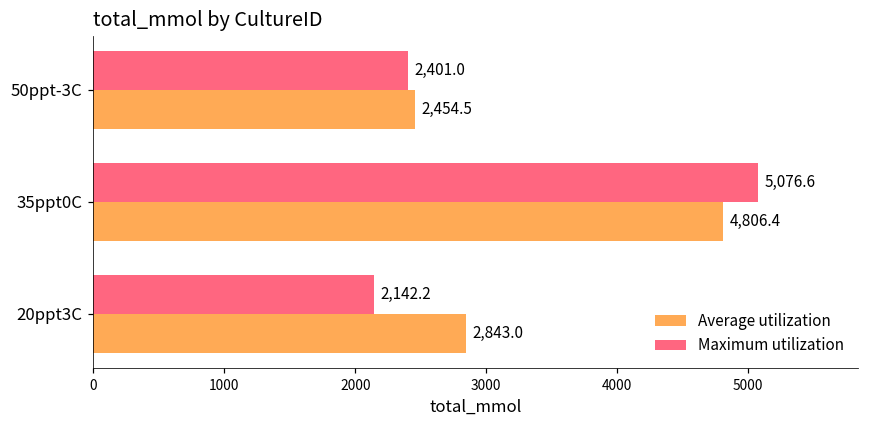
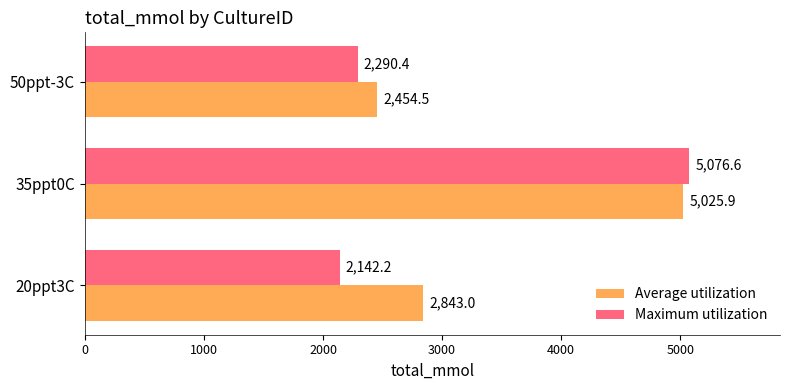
  {
    "Average utilization": {
      "50ppt-3C": "2,454.5",
-     "35ppt0C": "4,806.4",
+     "35ppt0C": "5,025.9",
      "20ppt3C": "2,843.0"
    },
    "Maximum utilization": {
-     "50ppt-3C": "2,401.0",
+     "50ppt-3C": "2,290.4",
      "35ppt0C": "5,076.6",
      "20ppt3C": "2,142.2"
    }
  }
